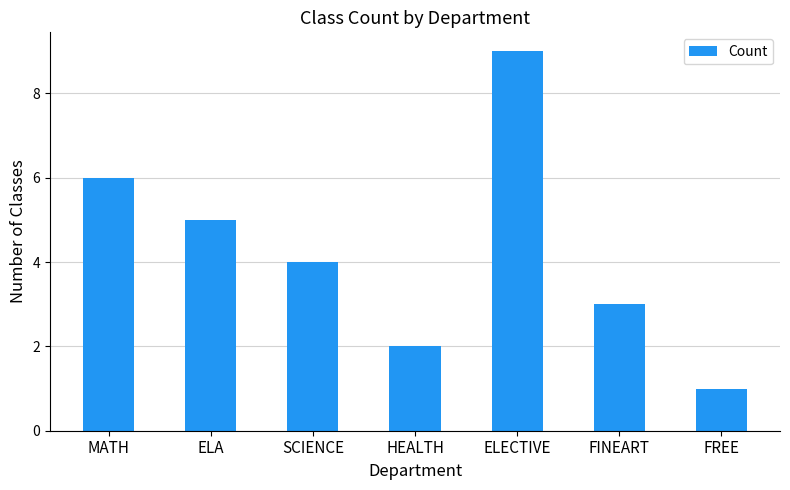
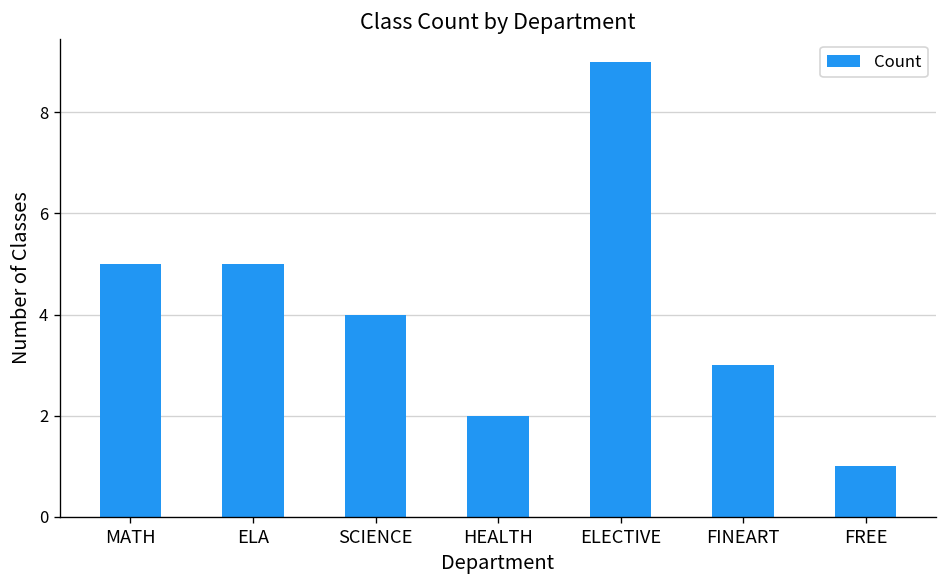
  {
-   "MATH": 6,
+   "MATH": 5,
    "ELA": 5,
    "SCIENCE": 4,
    "HEALTH": 2,
    "ELECTIVE": 9,
    "FINEART": 3,
    "FREE": 1
  }
